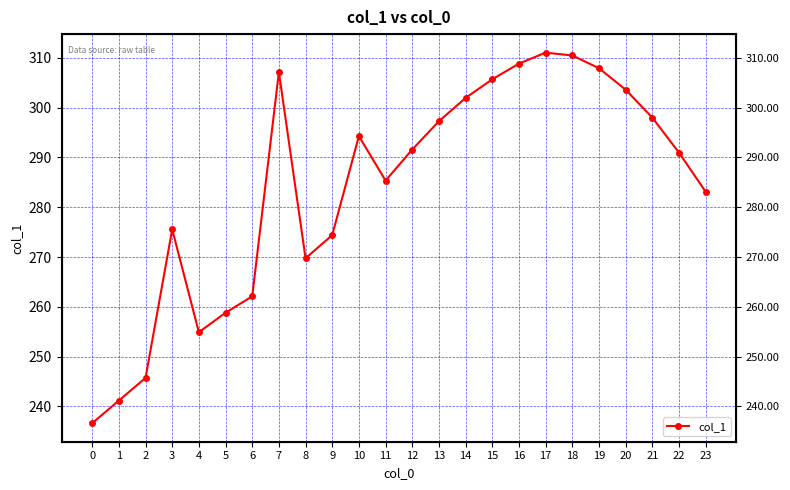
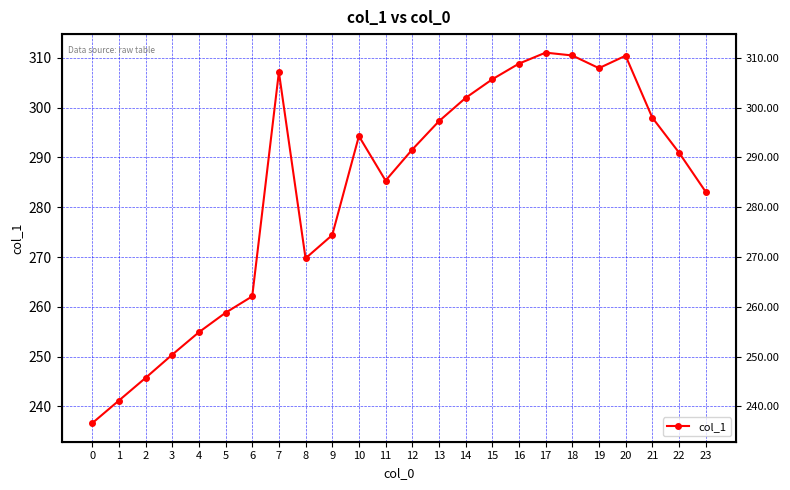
  {
    "0": 237,
    "1": 241,
    "2": 246,
-   "3": 276,
+   "3": 250,
    "4": 255,
    "5": 259,
    "6": 262,
    "7": 307,
    "8": 270,
    "9": 274,
    "10": 294,
    "11": 285,
    "12": 292,
    "13": 297,
    "14": 302,
    "15": 306,
    "16": 309,
    "17": 311,
    "18": 310,
    "19": 308,
-   "20": 304,
+   "20": 310,
    "21": 298,
    "22": 291,
    "23": 283
  }
